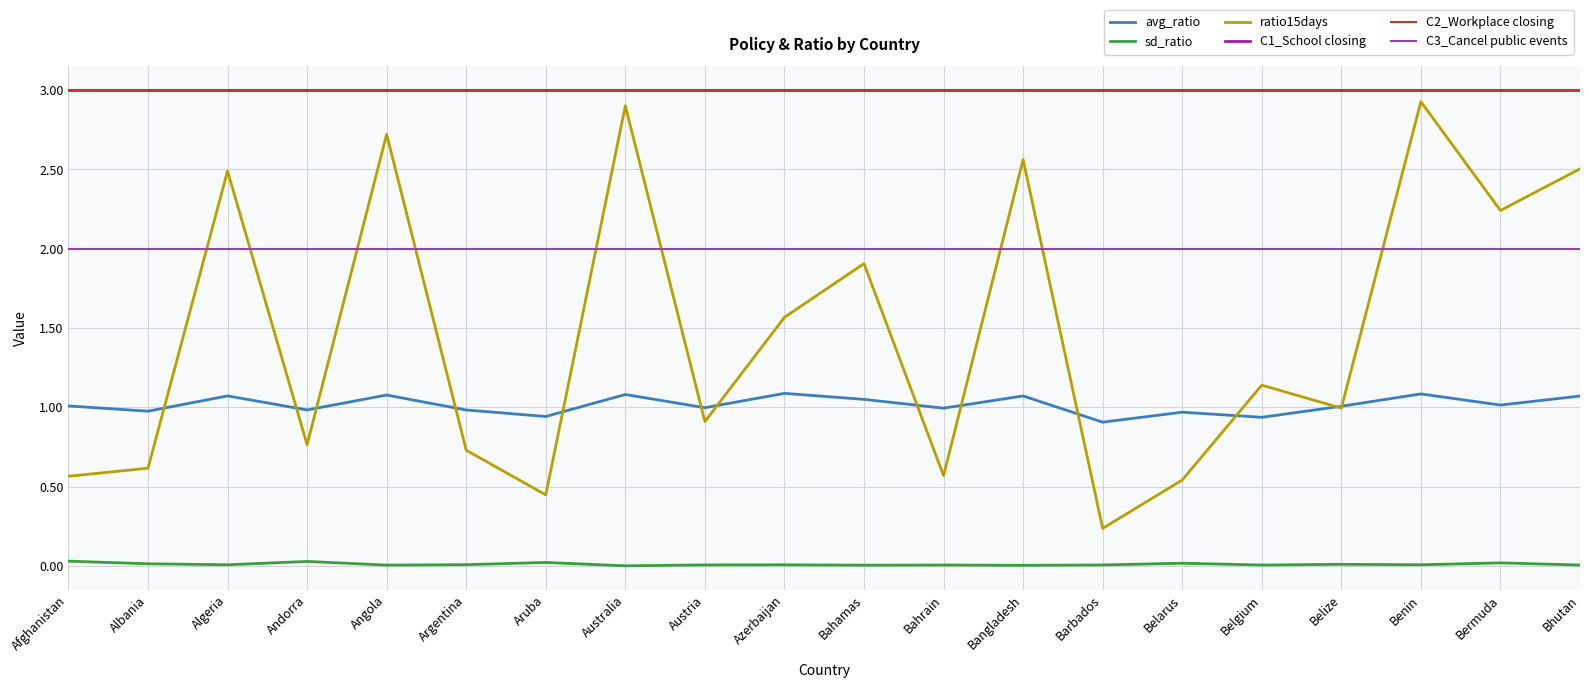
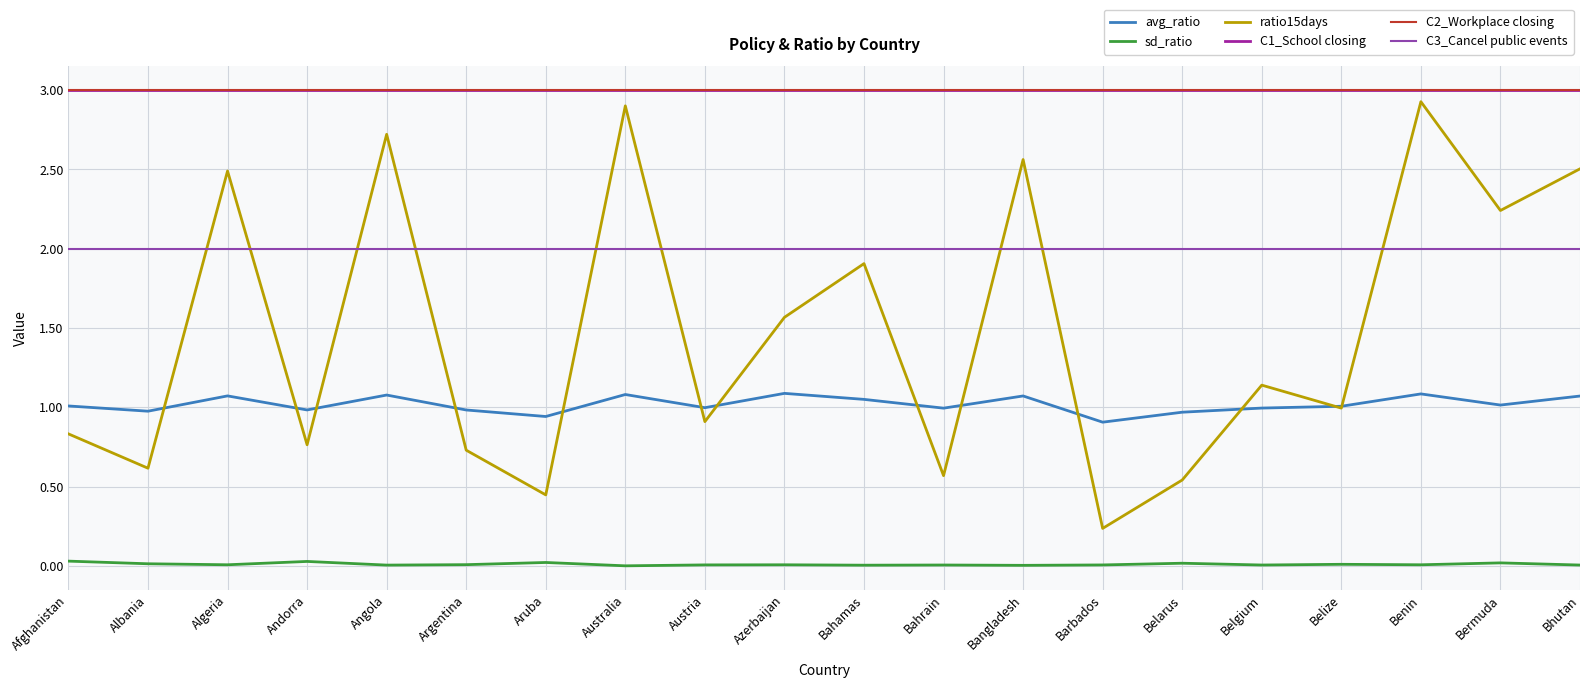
  {
    "avg_ratio": {
      "Afghanistan": 1.01,
      "Albania": 0.98,
      "Algeria": 1.07,
      "Andorra": 0.98,
      "Angola": 1.08,
      "Argentina": 0.98,
      "Aruba": 0.94,
      "Australia": 1.08,
      "Austria": 1.00,
      "Azerbaijan": 1.09,
      "Bahamas": 1.05,
      "Bahrain": 0.99,
      "Bangladesh": 1.07,
      "Barbados": 0.91,
      "Belarus": 0.97,
-     "Belgium": 0.94,
+     "Belgium": 1.00,
      "Benin": 1.08,
      "Bermuda": 1.01,
      "Bhutan": 1.07
    },
    "sd_ratio": {
      "Afghanistan": 0.03,
      "Albania": 0.01,
      "Algeria": 0.01,
      "Andorra": 0.03,
      "Angola": 0.00,
      "Argentina": 0.01,
      "Aruba": 0.02,
      "Australia": 0.00,
      "Austria": 0.01,
      "Azerbaijan": 0.01,
      "Bahamas": 0.00,
      "Bahrain": 0.01,
      "Bangladesh": 0.00,
      "Barbados": 0.01,
      "Belarus": 0.02,
      "Belgium": 0.01,
      "Belize": 0.01,
      "Benin": 0.01,
      "Bermuda": 0.02,
      "Bhutan": 0.01
    },
    "ratio15days": {
-     "Afghanistan": 0.57,
+     "Afghanistan": 0.83,
      "Albania": 0.62,
      "Algeria": 2.49,
      "Andorra": 0.76,
      "Angola": 2.72,
      "Argentina": 0.73,
      "Aruba": 0.45,
      "Australia": 2.90,
      "Austria": 0.91,
      "Azerbaijan": 1.57,
      "Bahamas": 1.91,
      "Bahrain": 0.57,
      "Bangladesh": 2.56,
      "Barbados": 0.24,
      "Belarus": 0.54,
      "Belgium": 1.14,
      "Benin": 2.93,
      "Bermuda": 2.24,
      "Bhutan": 2.50
    },
    "C2_Workplace closing": {
      "Afghanistan": 3.00,
      "Albania": 3.00,
      "Algeria": 3.00,
      "Andorra": 3.00,
      "Angola": 3.00,
      "Argentina": 3.00,
      "Aruba": 3.00,
      "Australia": 3.00,
      "Austria": 3.00,
      "Azerbaijan": 3.00,
      "Bahamas": 3.00,
      "Bahrain": 3.00,
      "Bangladesh": 3.00,
      "Barbados": 3.00,
      "Belarus": 3.00,
      "Belgium": 3.00,
      "Belize": 3.00,
      "Benin": 3.00,
      "Bermuda": 3.00,
      "Bhutan": 3.00
    },
    "C3_Cancel public events": {
      "Afghanistan": 2.00,
      "Albania": 2.00,
      "Algeria": 2.00,
      "Andorra": 2.00,
      "Angola": 2.00,
      "Argentina": 2.00,
      "Aruba": 2.00,
      "Australia": 2.00,
      "Austria": 2.00,
      "Azerbaijan": 2.00,
      "Bahamas": 2.00,
      "Bahrain": 2.00,
      "Bangladesh": 2.00,
      "Barbados": 2.00,
      "Belarus": 2.00,
      "Belgium": 2.00,
      "Belize": 2.00,
      "Benin": 2.00,
      "Bermuda": 2.00,
      "Bhutan": 2.00
    }
  }
